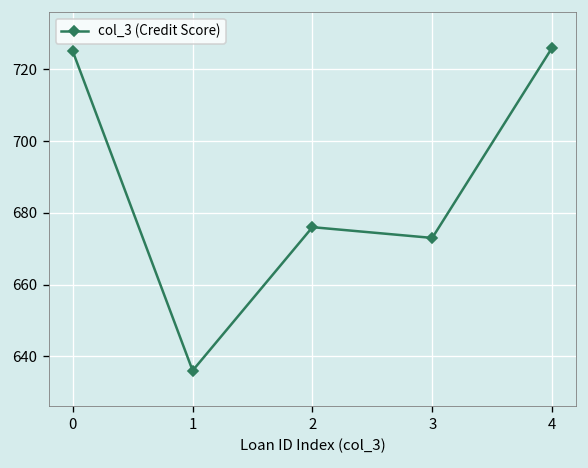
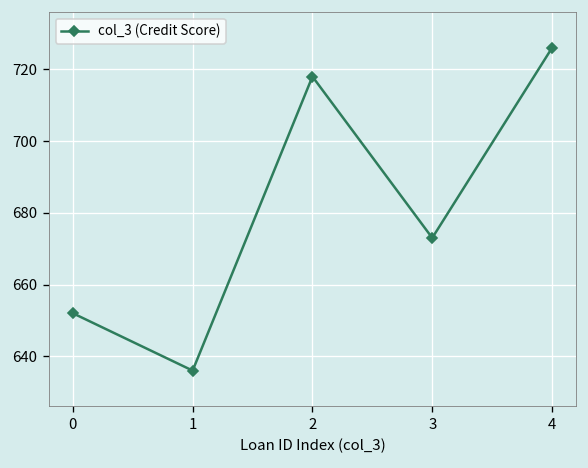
  {
-   "0": 725,
+   "0": 652,
    "1": 636,
-   "2": 676,
+   "2": 718,
    "3": 673,
    "4": 726
  }
